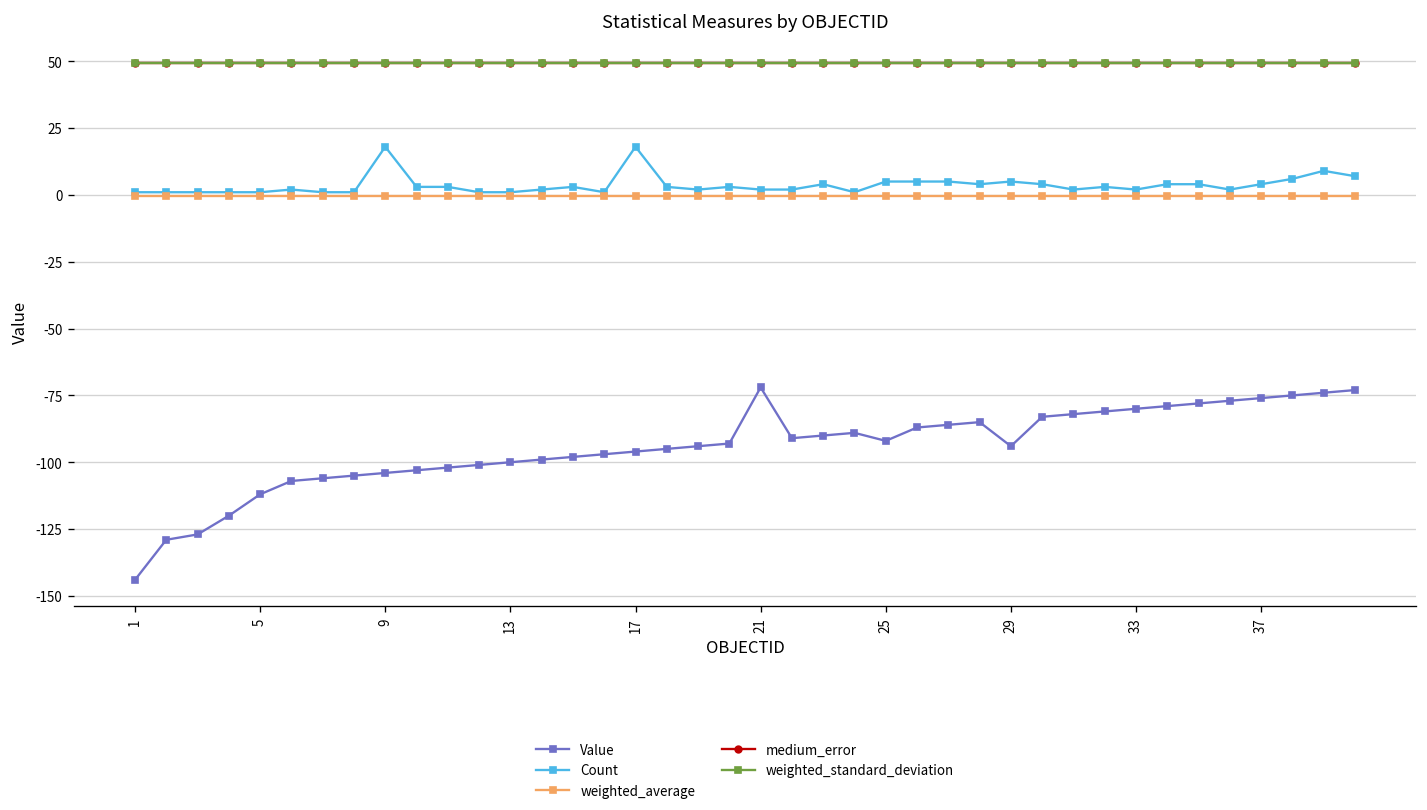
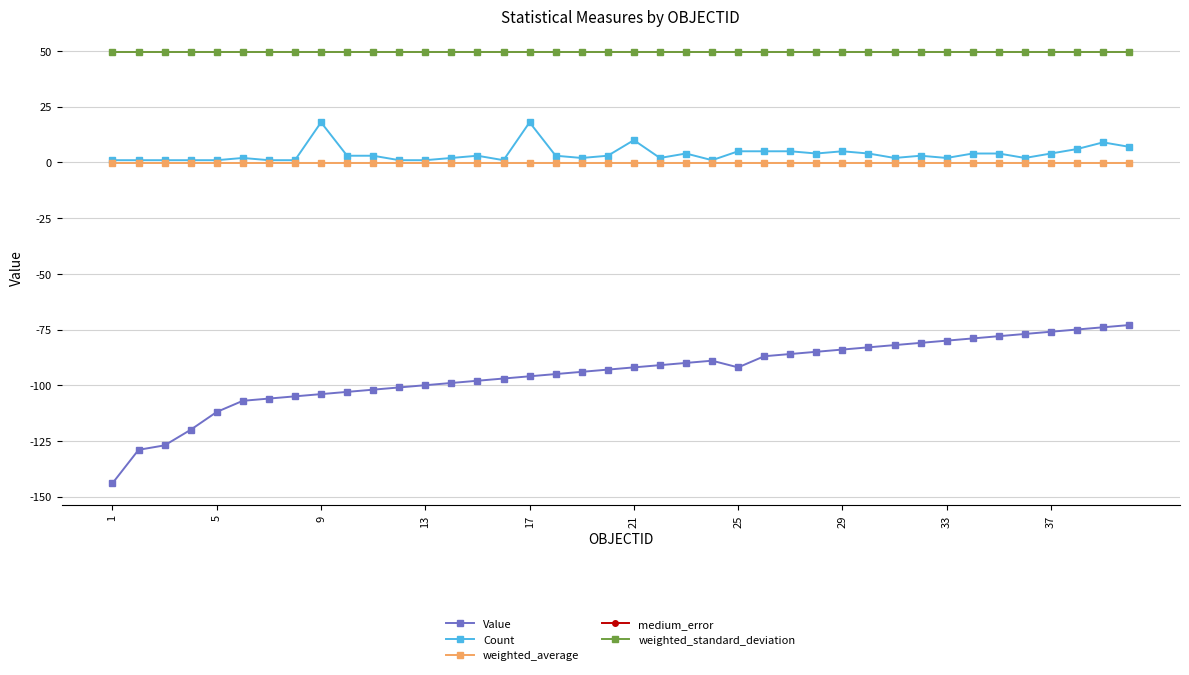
  {
    "Value": {
      "1": -144,
      "5": -112,
      "9": -104,
      "13": -100,
      "17": -96,
-     "21": -72,
+     "21": -92,
      "25": -92,
-     "29": -94,
+     "29": -84,
      "33": -80,
      "37": -76
    },
    "Count": {
      "1": 1,
      "5": 1,
      "9": 18,
      "13": 1,
      "17": 18,
-     "21": 2,
+     "21": 10,
      "25": 5,
      "29": 5,
      "33": 2,
      "37": 4
    },
    "weighted_average": {
      "1": 0,
      "5": 0,
      "9": 0,
      "13": 0,
      "17": 0,
      "21": 0,
      "25": 0,
      "29": 0,
      "33": 0,
      "37": 0
    },
    "weighted_standard_deviation": {
      "1": 49,
      "5": 49,
      "9": 49,
      "13": 49,
      "17": 49,
      "21": 49,
      "25": 49,
      "29": 49,
      "33": 49,
      "37": 49
    }
  }
